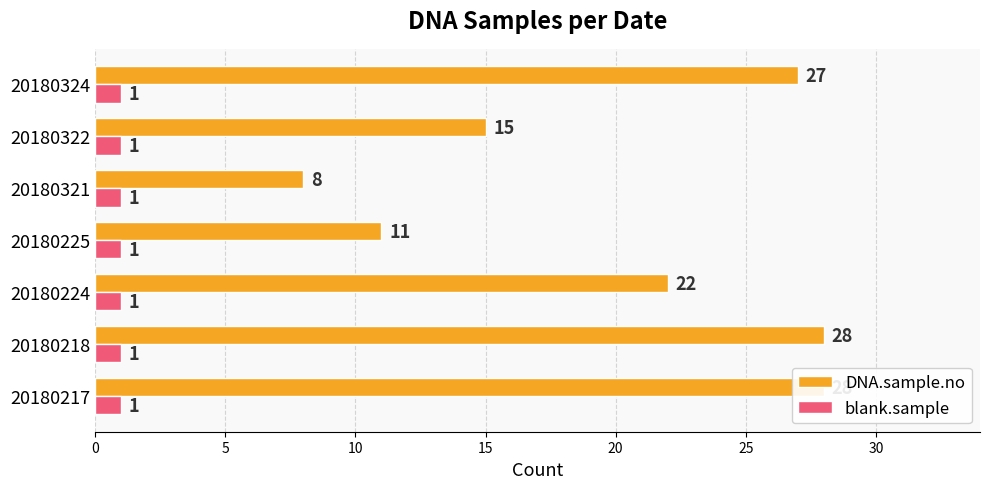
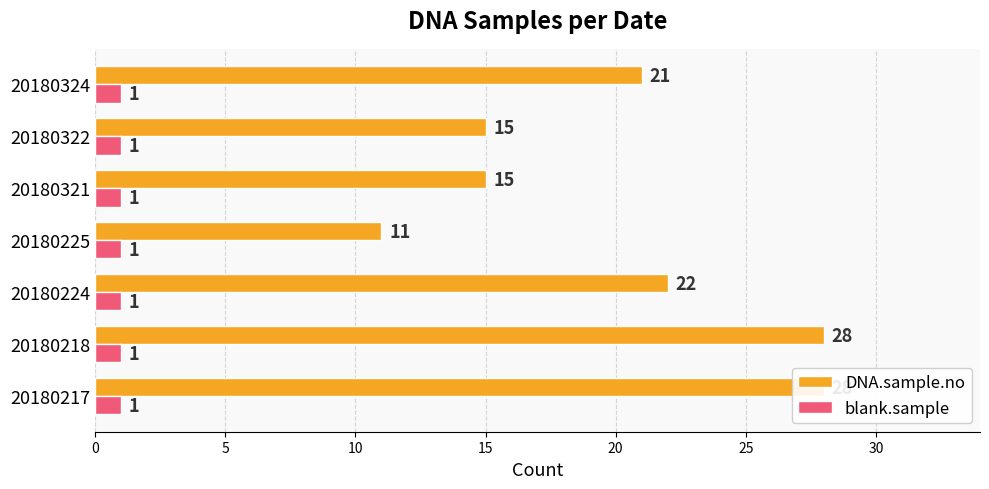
  {
    "DNA.sample.no": {
-     "20180324": 27,
+     "20180324": 21,
      "20180322": 15,
-     "20180321": 8,
+     "20180321": 15,
      "20180225": 11,
      "20180224": 22,
      "20180218": 28
    },
    "blank.sample": {
      "20180324": 1,
      "20180322": 1,
      "20180321": 1,
      "20180225": 1,
      "20180224": 1,
      "20180218": 1,
      "20180217": 1
    }
  }
